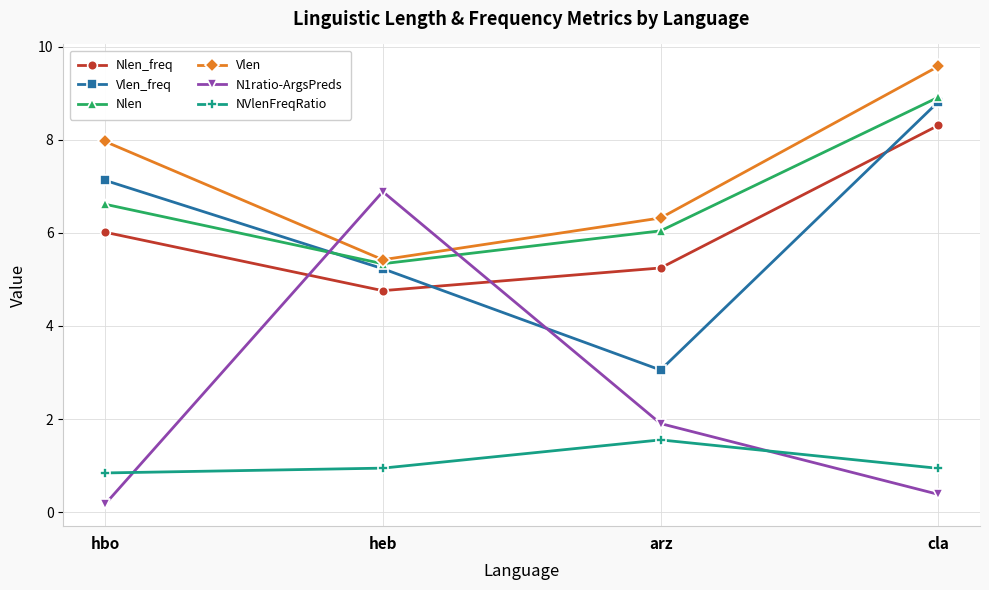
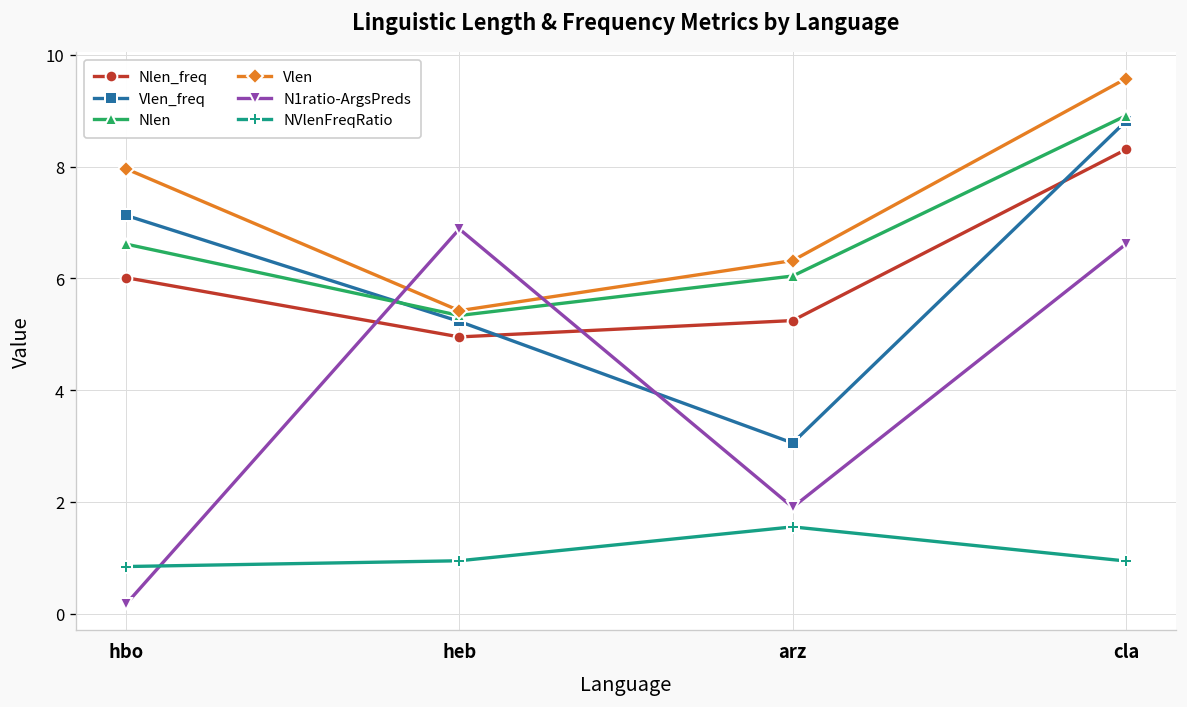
  {
    "Nlen_freq": {
      "hbo": 6.0,
-     "heb": 4.8,
+     "heb": 5.0,
      "arz": 5.2,
      "cla": 8.3
    },
    "Vlen": {
      "hbo": 8.0,
      "heb": 5.4,
      "arz": 6.3,
      "cla": 9.6
    },
    "N1ratio-ArgsPreds": {
      "hbo": 0.2,
      "heb": 6.9,
      "arz": 1.9,
-     "cla": 0.4
+     "cla": 6.6
    }
  }
